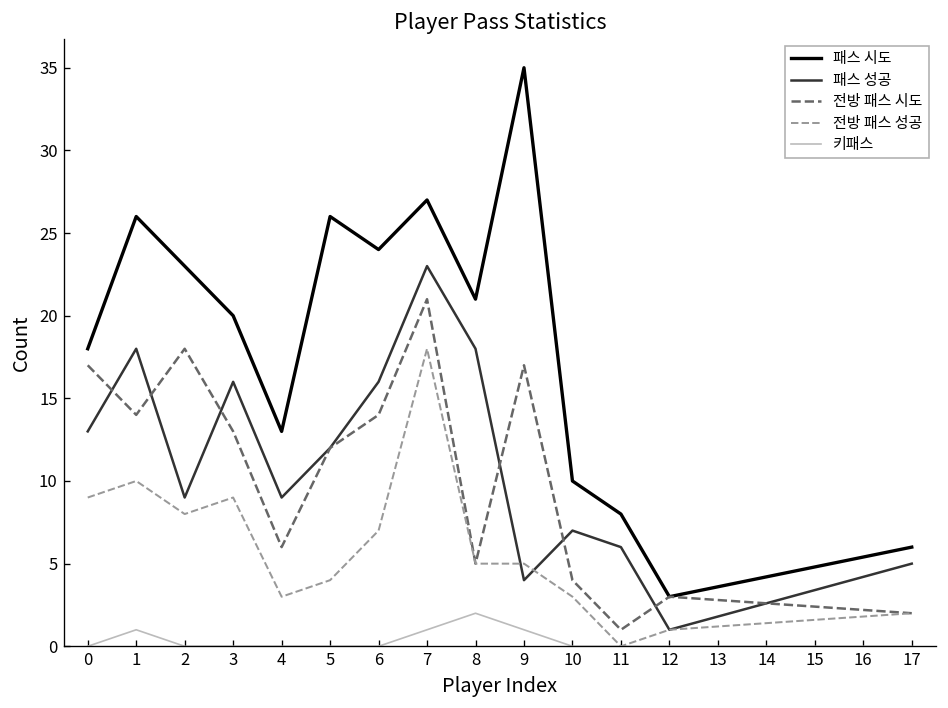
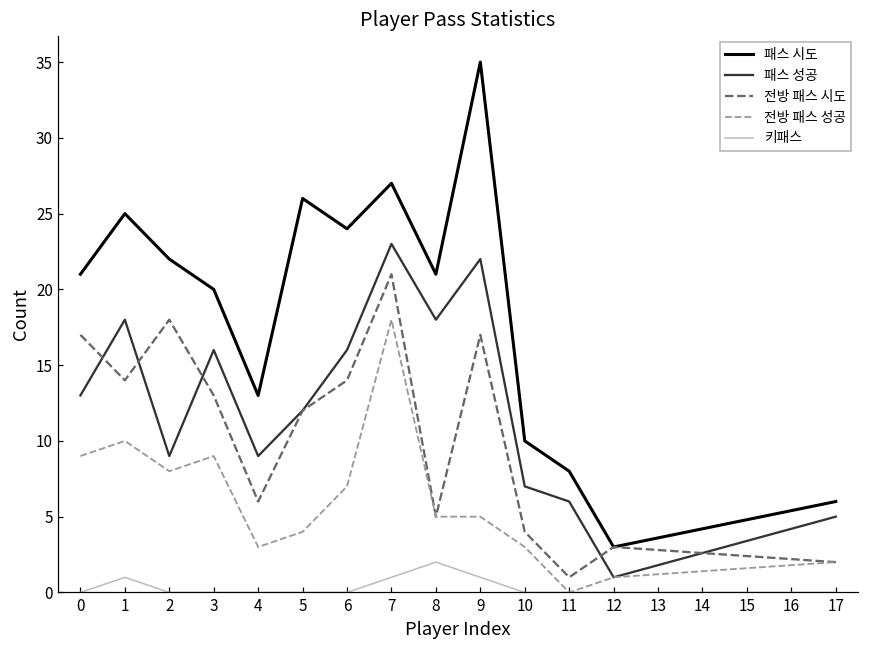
  {
    "패스 시도": {
-     "0": 18,
-     "1": 26,
-     "2": 23,
+     "0": 21,
+     "1": 25,
+     "2": 22,
      "3": 20,
      "4": 13,
      "5": 26,
      "6": 24,
      "7": 27,
      "8": 21,
      "9": 35,
      "10": 10,
      "11": 8,
      "17": 6
    },
    "패스 성공": {
      "0": 13,
      "1": 18,
      "2": 9,
      "3": 16,
      "4": 9,
      "6": 16,
      "7": 23,
      "8": 18,
-     "9": 4,
+     "9": 22,
      "10": 7,
      "11": 6,
      "17": 5
    },
    "전방 패스 시도": {
      "0": 17,
      "1": 14,
      "2": 18,
      "3": 13,
      "4": 6,
      "6": 14,
      "7": 21,
      "9": 17,
      "10": 4,
      "11": 1
    }
  }
